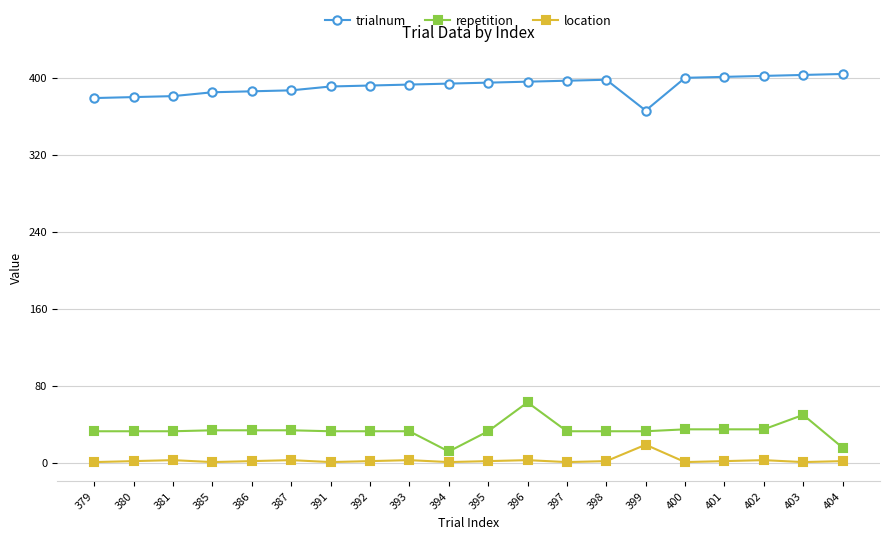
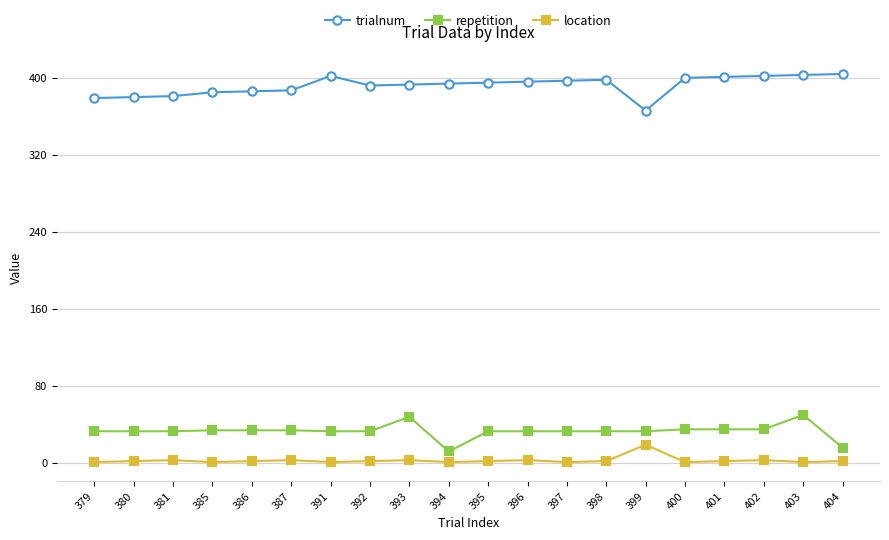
  {
    "trialnum": {
      "379": 380,
      "380": 380,
      "381": 380,
      "385": 390,
      "386": 390,
      "387": 390,
-     "391": 390,
+     "391": 400,
      "392": 390,
      "393": 390,
      "394": 390,
      "395": 400,
      "396": 400,
      "397": 400,
      "398": 400,
      "399": 370,
      "400": 400,
      "401": 400,
      "402": 400,
      "403": 400,
      "404": 400
    },
    "repetition": {
      "379": 30,
      "380": 30,
      "381": 30,
      "385": 30,
      "386": 30,
      "387": 30,
      "391": 30,
      "392": 30,
-     "393": 30,
+     "393": 50,
      "394": 10,
      "395": 30,
-     "396": 60,
+     "396": 30,
      "397": 30,
      "398": 30,
      "399": 30,
      "400": 40,
      "401": 40,
      "402": 40,
      "403": 50,
      "404": 20
    },
    "location": {
      "379": 0,
      "380": 0,
      "381": 0,
      "385": 0,
      "386": 0,
      "387": 0,
      "391": 0,
      "392": 0,
      "393": 0,
      "394": 0,
      "395": 0,
      "396": 0,
      "397": 0,
      "398": 0,
      "399": 20,
      "400": 0,
      "401": 0,
      "402": 0,
      "403": 0,
      "404": 0
    }
  }
